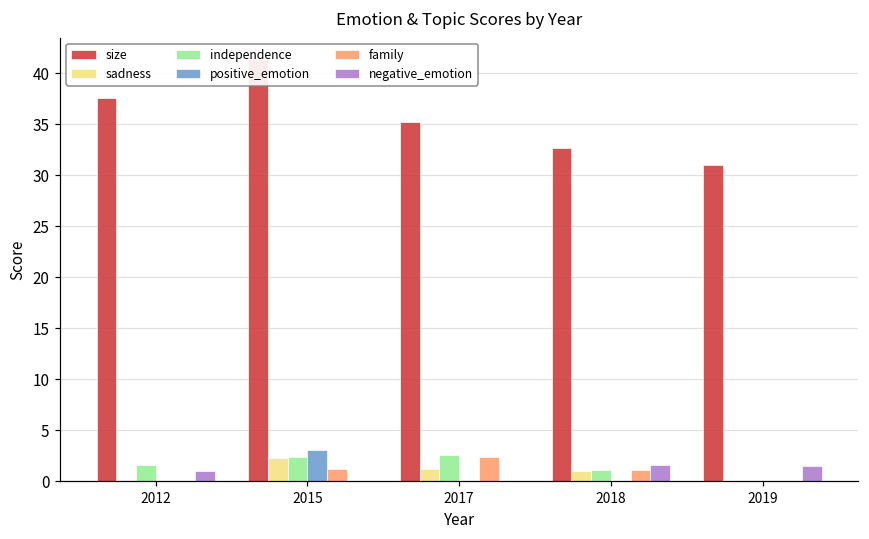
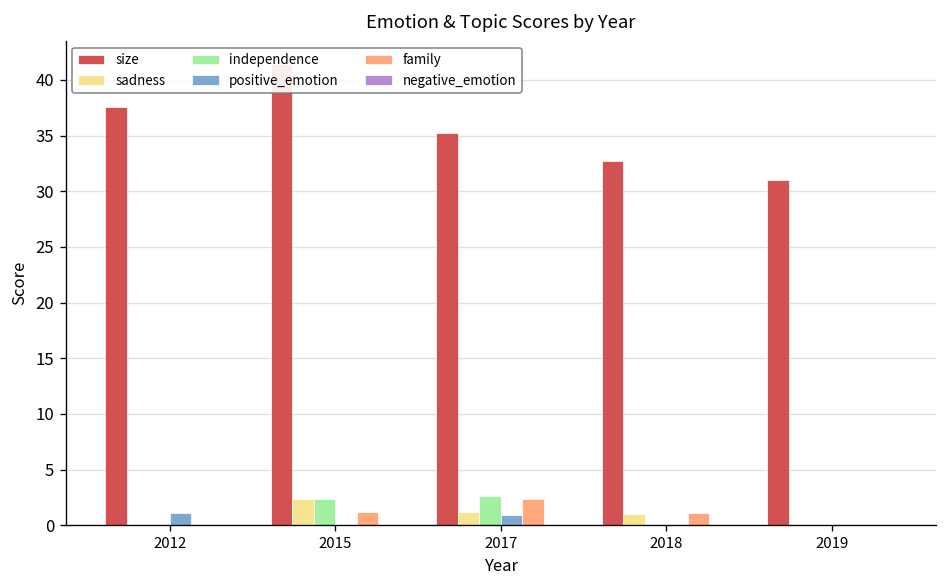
  {
    "size": {
      "2012": 38,
      "2017": 35,
      "2018": 33,
      "2019": 31
    },
    "sadness": {
      "2015": 2,
      "2017": 1,
      "2018": 1
    },
    "independence": {
-     "2012": 2,
+     "2012": 0,
      "2015": 2,
      "2017": 3,
-     "2018": 1
+     "2018": 0
    },
    "positive_emotion": {
-     "2012": 0,
-     "2015": 3,
-     "2017": 0
+     "2012": 1,
+     "2015": 0,
+     "2017": 1
    },
    "family": {
      "2015": 1,
      "2017": 2,
      "2018": 1
    },
    "negative_emotion": {
-     "2012": 1,
-     "2018": 2,
-     "2019": 2
+     "2012": 0,
+     "2018": 0,
+     "2019": 0
    }
  }
